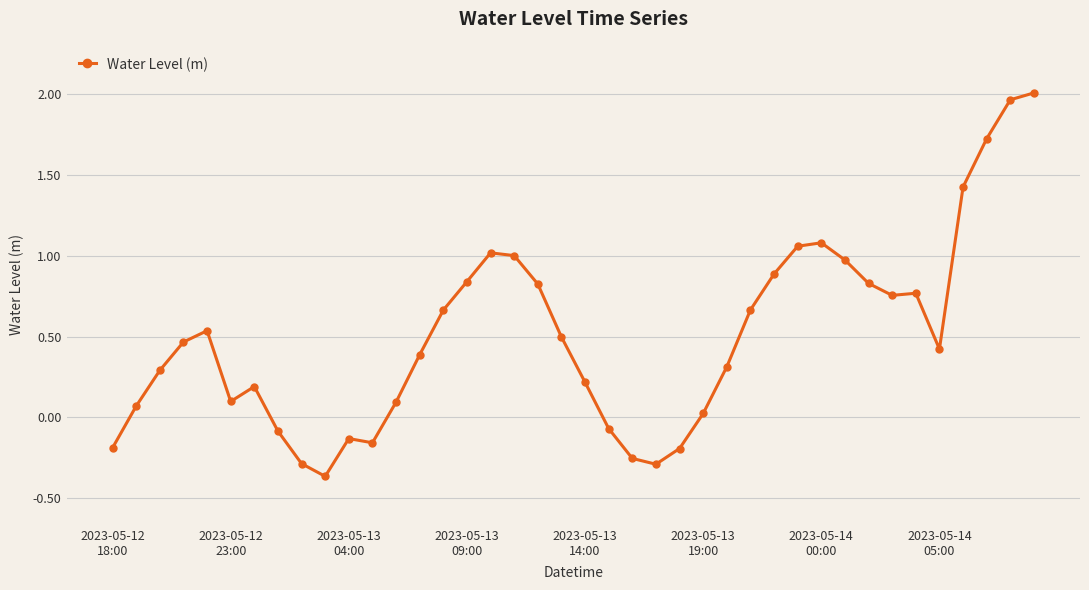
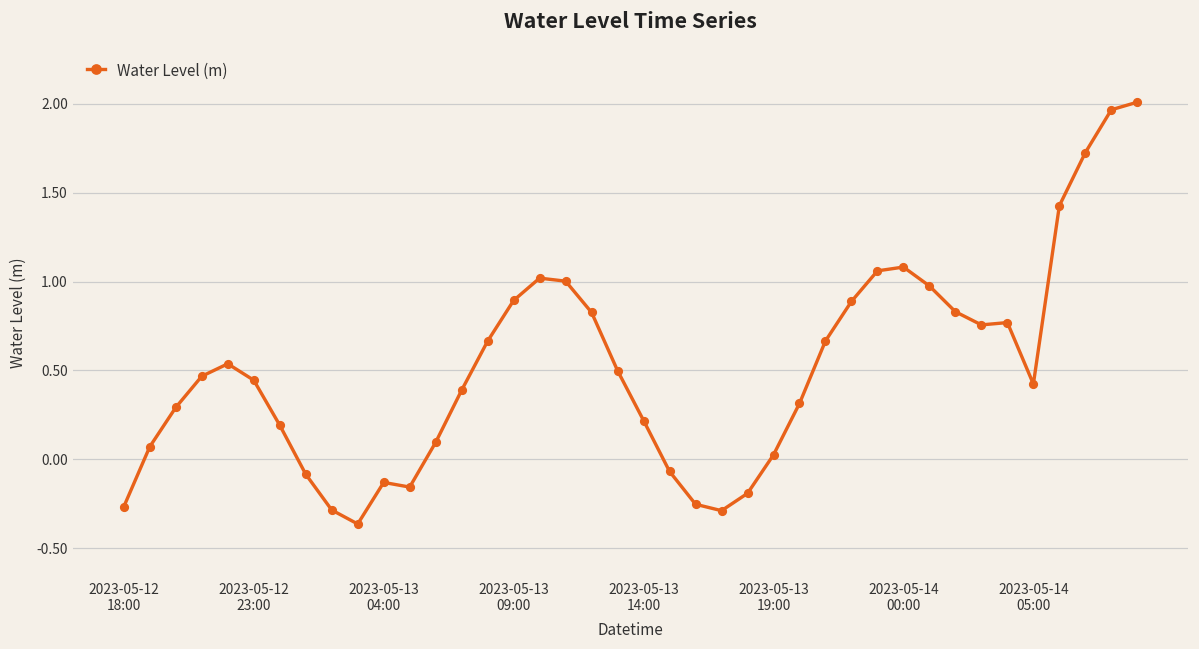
  {
-   "2023-05-12 18:00": -0.19,
-   "2023-05-12 23:00": 0.10,
+   "2023-05-12 18:00": -0.27,
+   "2023-05-12 23:00": 0.44,
    "2023-05-13 04:00": -0.13,
-   "2023-05-13 09:00": 0.84,
+   "2023-05-13 09:00": 0.89,
    "2023-05-13 14:00": 0.22,
    "2023-05-13 19:00": 0.02,
    "2023-05-14 00:00": 1.08,
    "2023-05-14 05:00": 0.42
  }
